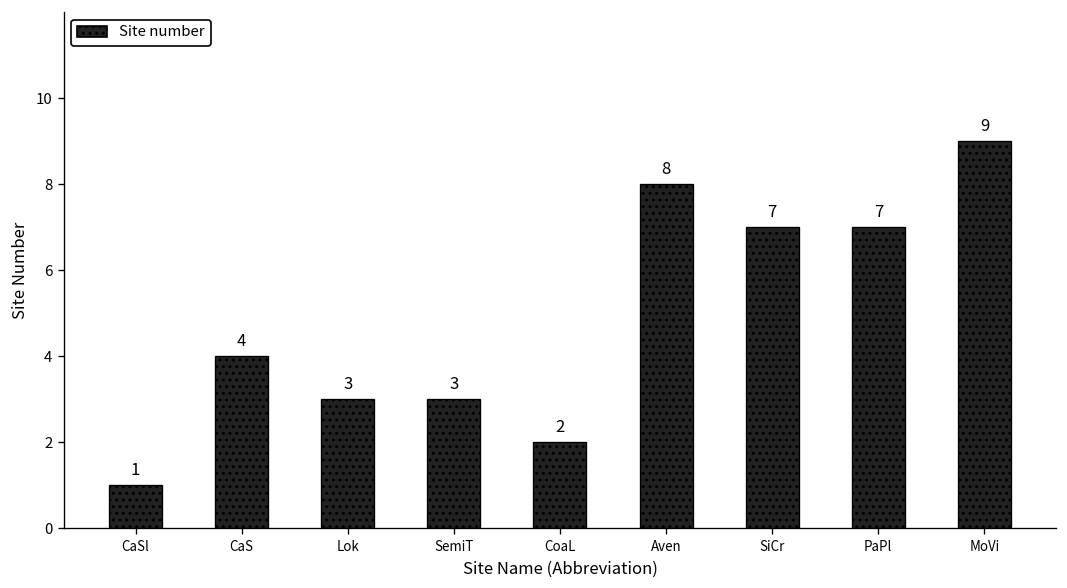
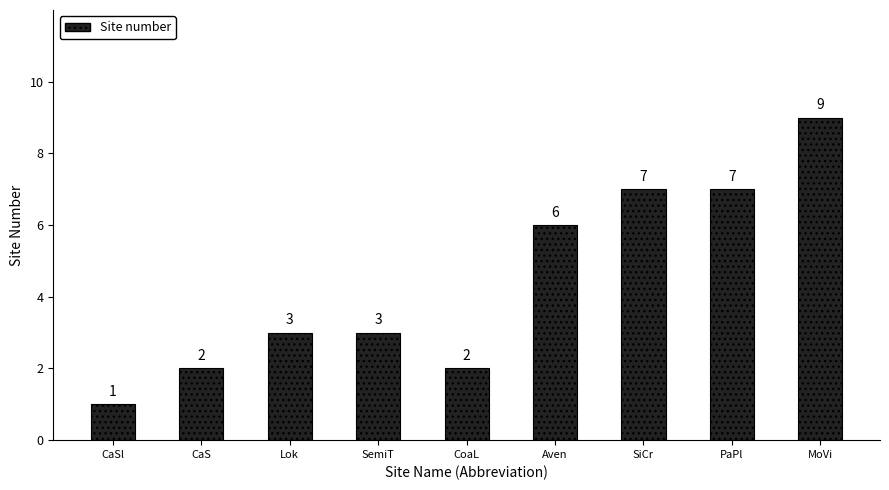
  {
    "CaSl": 1,
-   "CaS": 4,
+   "CaS": 2,
    "Lok": 3,
    "SemiT": 3,
    "CoaL": 2,
-   "Aven": 8,
+   "Aven": 6,
    "SiCr": 7,
    "PaPl": 7,
    "MoVi": 9
  }
